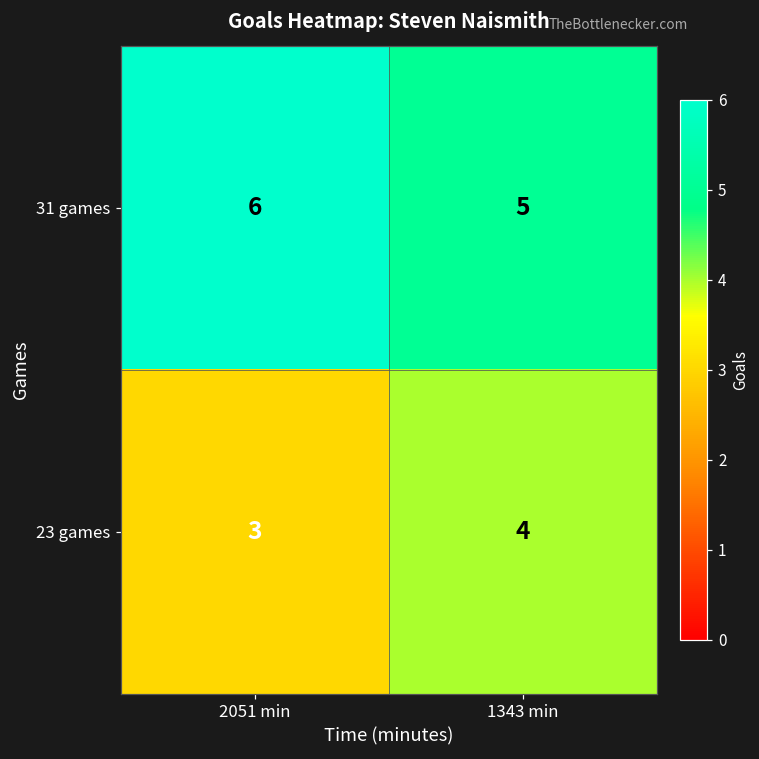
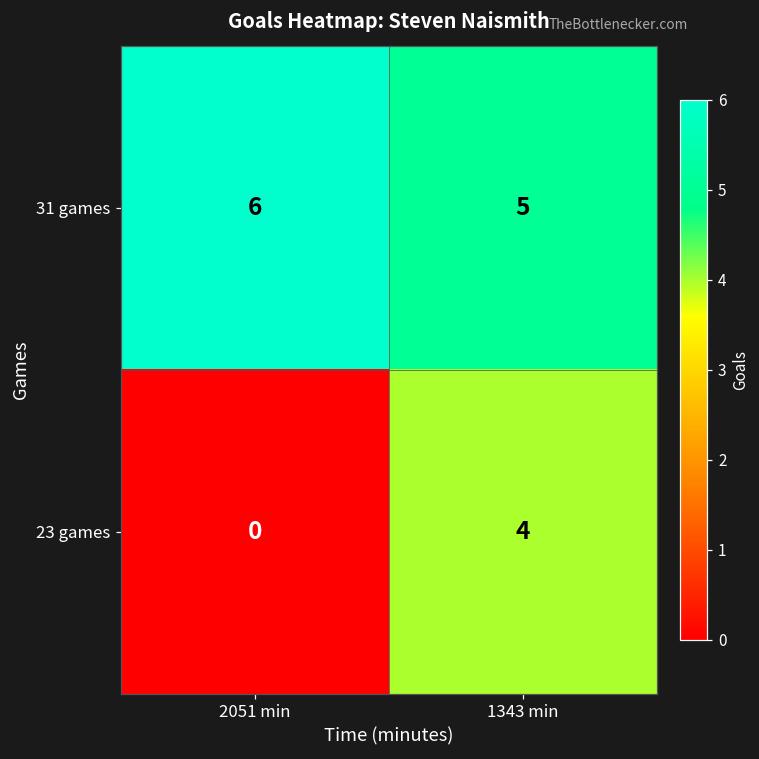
  {
    "31 games": {
      "2051 min": 6,
      "1343 min": 5
    },
    "23 games": {
-     "2051 min": 3,
+     "2051 min": 0,
      "1343 min": 4
    }
  }
